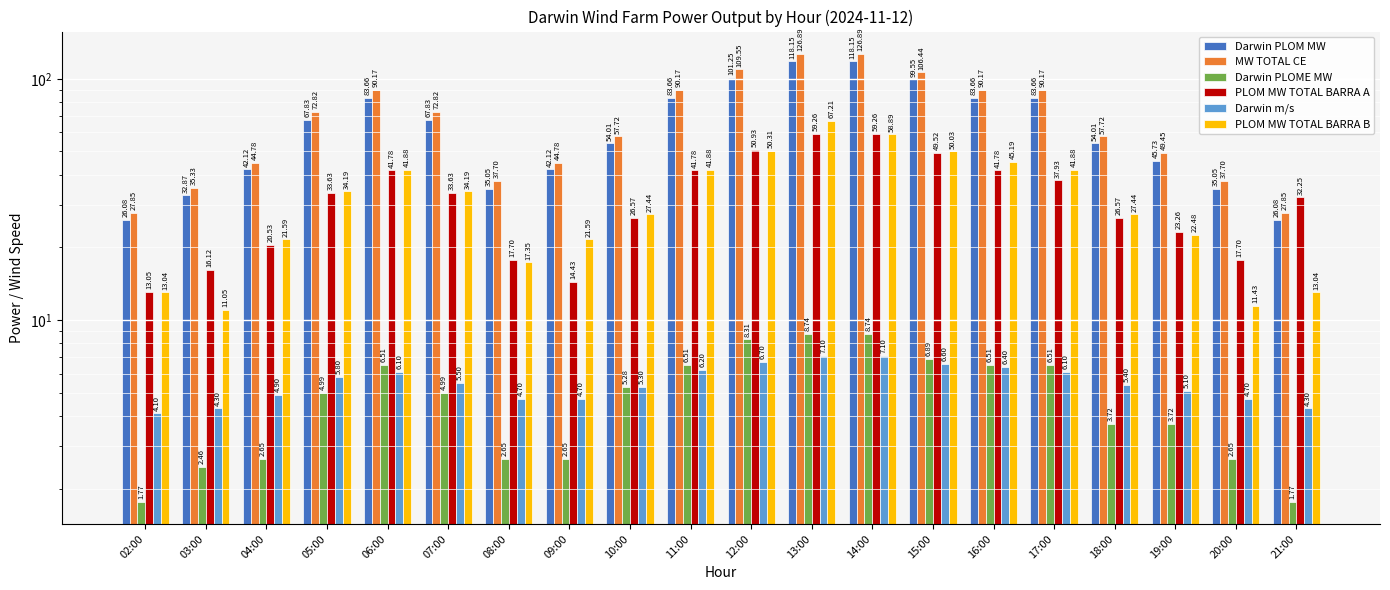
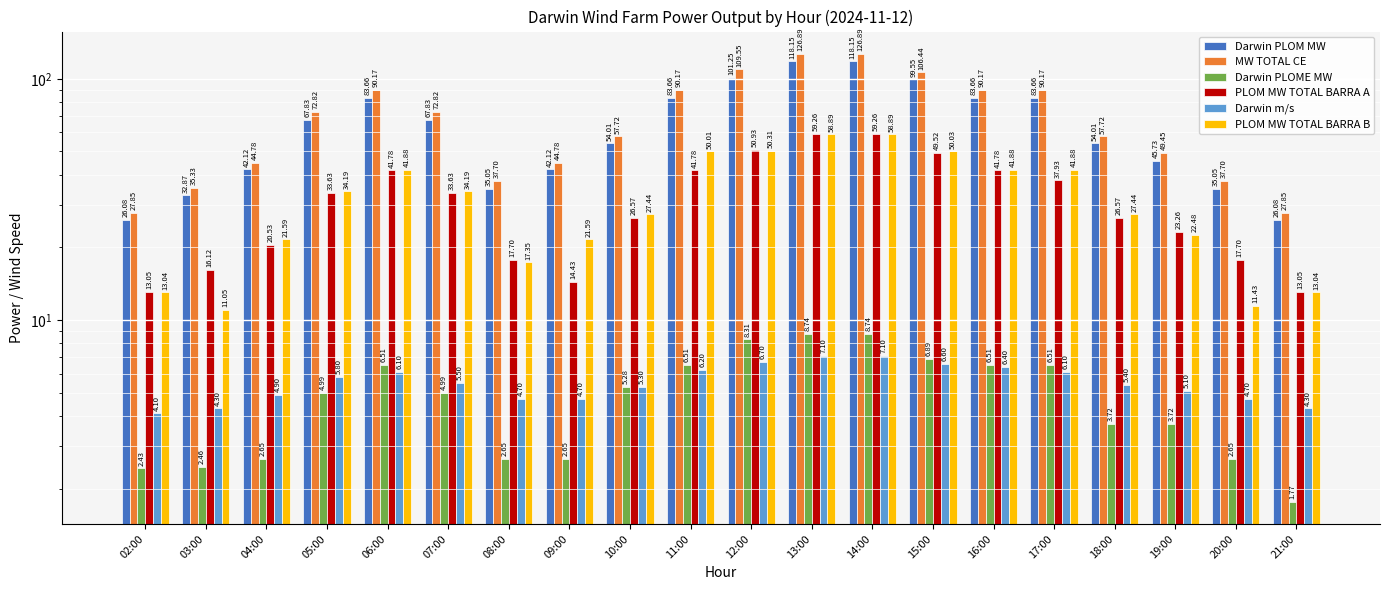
  {
    "MW TOTAL CE": {
      "02:00": 27.85,
      "03:00": 35.33,
      "04:00": 44.78,
      "05:00": 72.82,
      "06:00": 90.17,
      "07:00": 72.82,
      "08:00": 37.70,
      "09:00": 44.78,
      "10:00": 57.72,
      "11:00": 90.17,
      "12:00": 109.55,
      "13:00": 126.89,
      "14:00": 126.89,
      "15:00": 106.44,
      "16:00": 90.17,
      "17:00": 90.17,
      "18:00": 57.72,
      "19:00": 49.45,
      "20:00": 37.70,
      "21:00": 27.85
    },
    "Darwin PLOME MW": {
-     "02:00": 1.77,
+     "02:00": 2.43,
      "03:00": 2.46,
      "04:00": 2.65,
      "05:00": 4.99,
      "06:00": 6.51,
      "07:00": 4.99,
      "08:00": 2.65,
      "09:00": 2.65,
      "10:00": 5.28,
      "11:00": 6.51,
      "12:00": 8.31,
      "13:00": 8.74,
      "14:00": 8.74,
      "15:00": 6.89,
      "16:00": 6.51,
      "17:00": 6.51,
      "18:00": 3.72,
      "19:00": 3.72,
      "20:00": 2.65,
      "21:00": 1.77
    },
    "PLOM MW TOTAL BARRA A": {
      "02:00": 13.05,
      "03:00": 16.12,
      "04:00": 20.53,
      "05:00": 33.63,
      "06:00": 41.78,
      "07:00": 33.63,
      "08:00": 17.70,
      "09:00": 14.43,
      "10:00": 26.57,
      "11:00": 41.78,
      "12:00": 50.93,
      "13:00": 59.26,
      "14:00": 59.26,
      "15:00": 49.52,
      "16:00": 41.78,
      "17:00": 37.93,
      "18:00": 26.57,
      "19:00": 23.26,
      "20:00": 17.70,
-     "21:00": 32.25
+     "21:00": 13.05
    },
    "PLOM MW TOTAL BARRA B": {
      "02:00": 13.04,
      "03:00": 11.05,
      "04:00": 21.59,
      "05:00": 34.19,
      "06:00": 41.88,
      "07:00": 34.19,
      "08:00": 17.35,
      "09:00": 21.59,
      "10:00": 27.44,
-     "11:00": 41.88,
+     "11:00": 50.01,
      "12:00": 50.31,
-     "13:00": 67.21,
+     "13:00": 58.89,
      "14:00": 58.89,
      "15:00": 50.03,
-     "16:00": 45.19,
+     "16:00": 41.88,
      "17:00": 41.88,
      "18:00": 27.44,
      "19:00": 22.48,
      "20:00": 11.43,
      "21:00": 13.04
    }
  }
